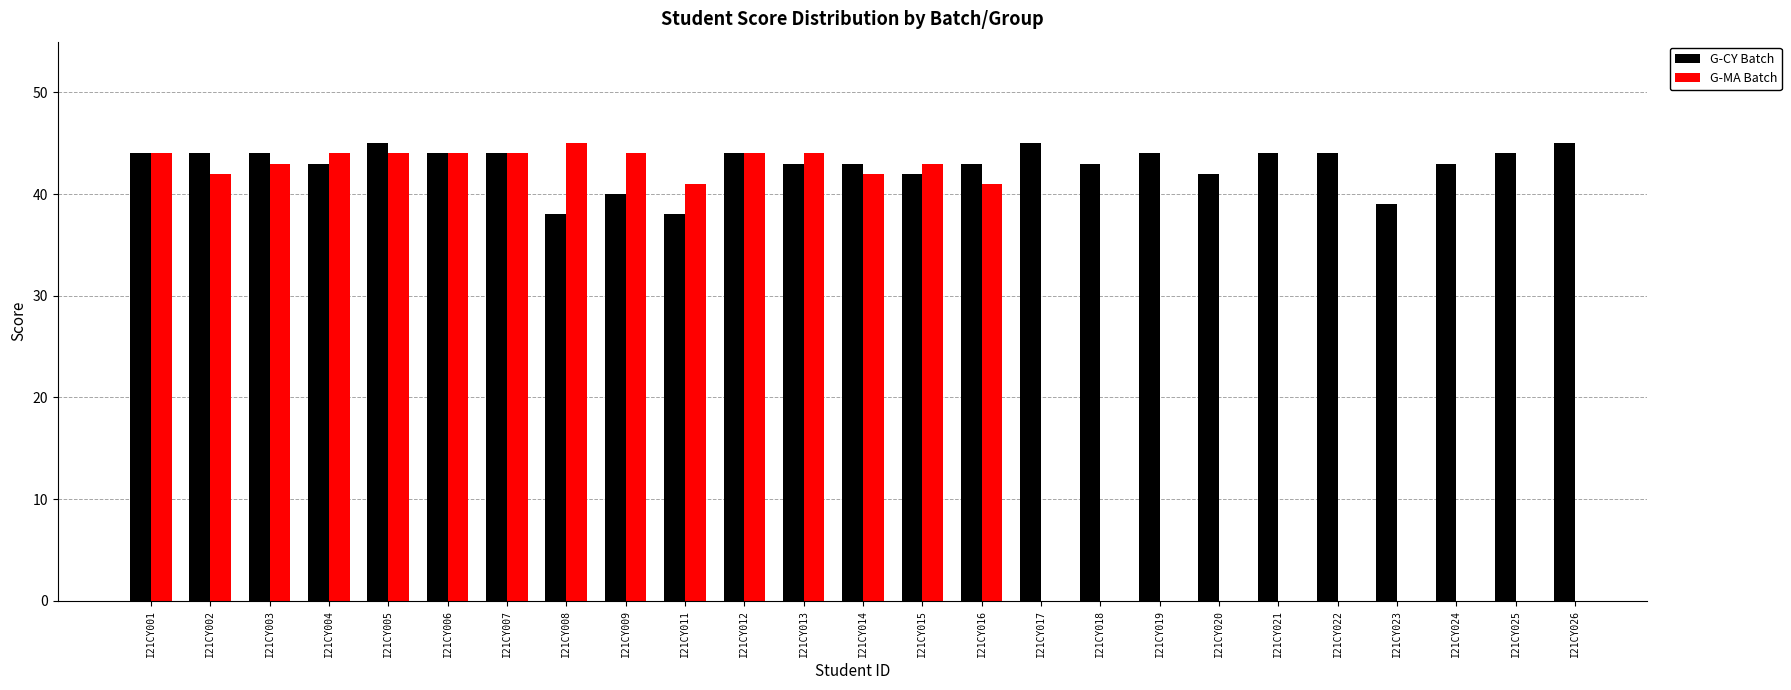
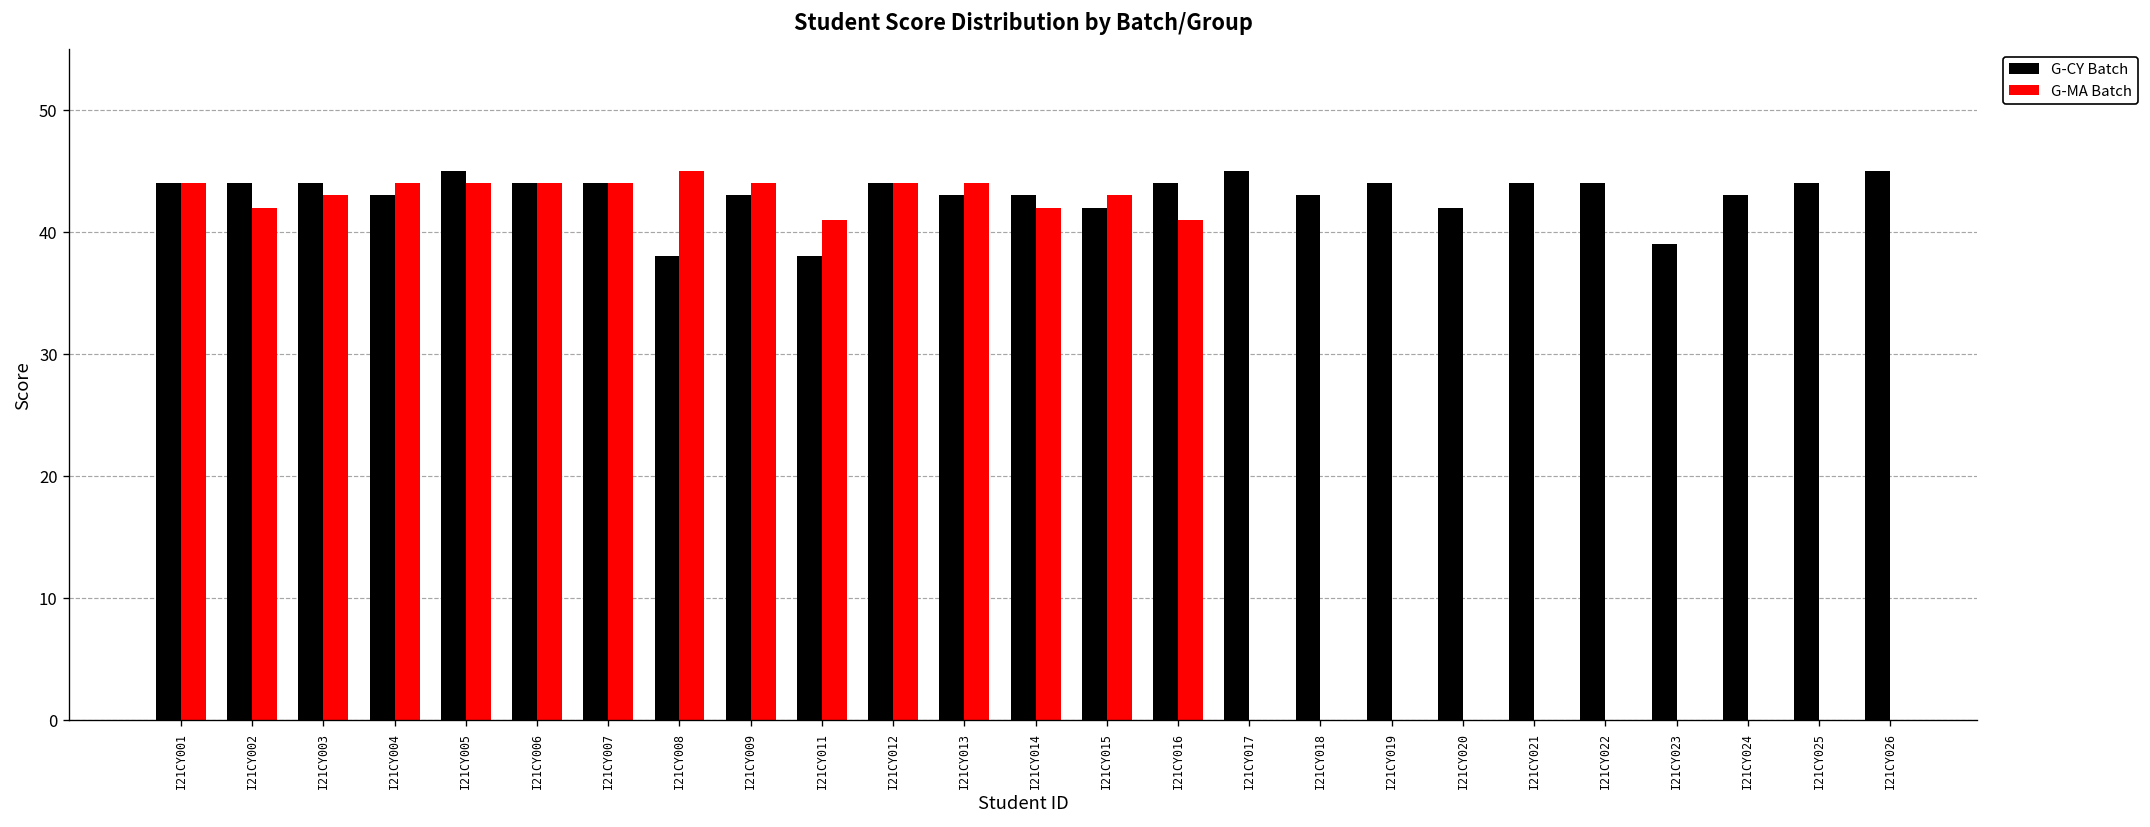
  {
    "G-CY Batch": {
      "I21CY001": 44,
      "I21CY002": 44,
      "I21CY003": 44,
      "I21CY004": 43,
      "I21CY005": 45,
      "I21CY006": 44,
      "I21CY007": 44,
      "I21CY008": 38,
-     "I21CY009": 40,
+     "I21CY009": 43,
      "I21CY011": 38,
      "I21CY012": 44,
      "I21CY013": 43,
      "I21CY014": 43,
      "I21CY015": 42,
-     "I21CY016": 43,
+     "I21CY016": 44,
      "I21CY017": 45,
      "I21CY018": 43,
      "I21CY019": 44,
      "I21CY020": 42,
      "I21CY021": 44,
      "I21CY022": 44,
      "I21CY023": 39,
      "I21CY024": 43,
      "I21CY025": 44,
      "I21CY026": 45
    }
  }
